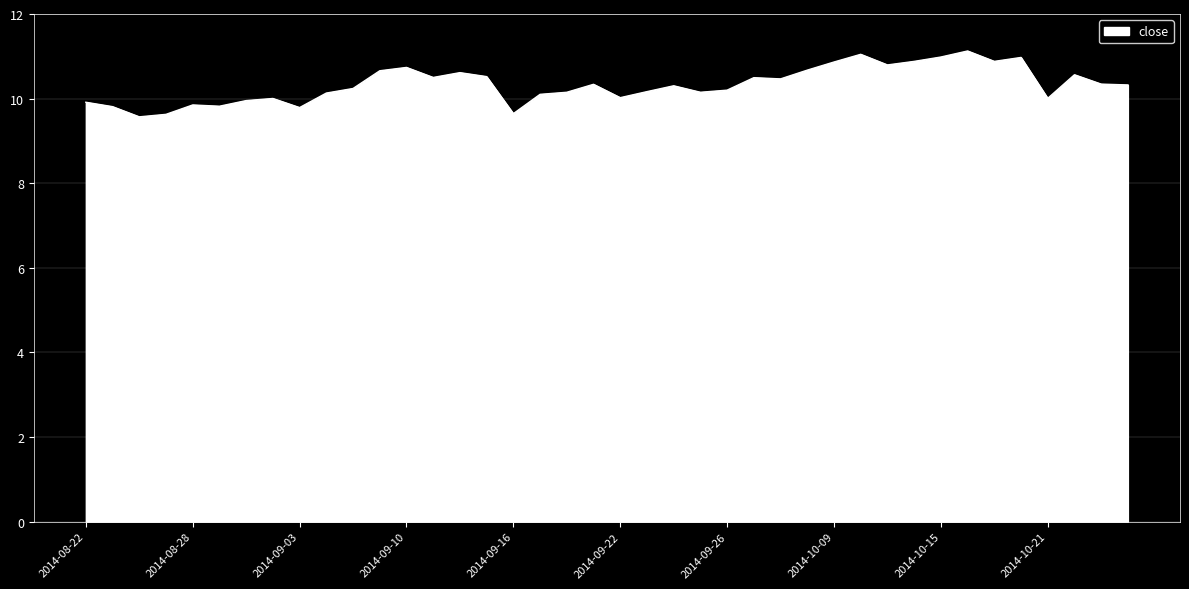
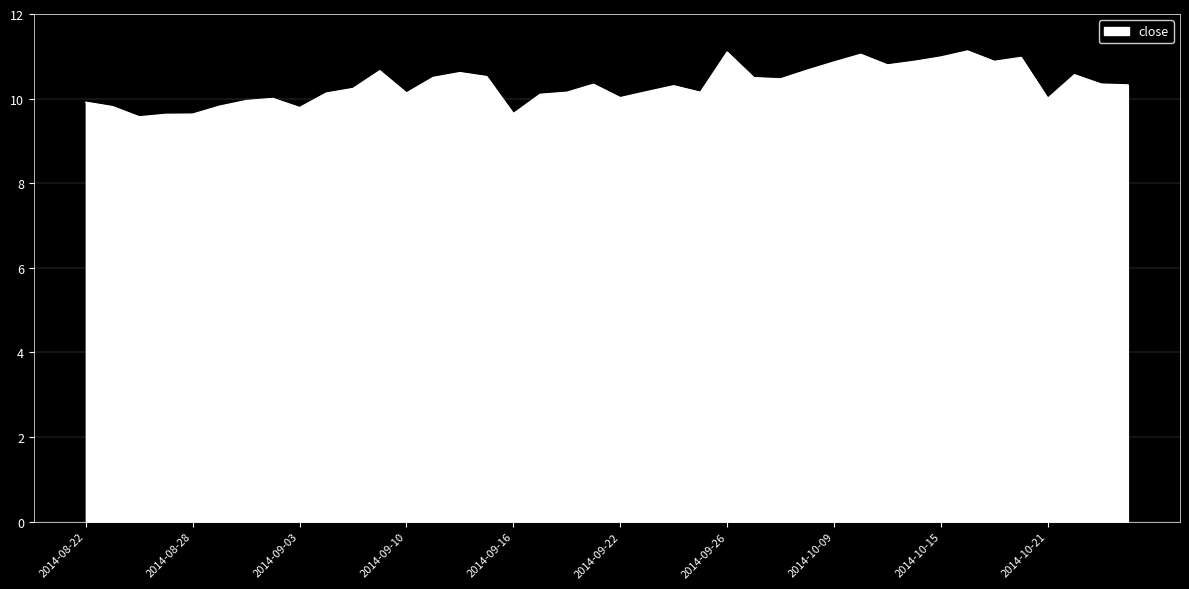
  {
    "2014-08-22": 9.9,
-   "2014-08-28": 9.9,
+   "2014-08-28": 9.6,
    "2014-09-03": 9.8,
-   "2014-09-10": 10.7,
+   "2014-09-10": 10.1,
    "2014-09-16": 9.6,
    "2014-09-22": 10.0,
-   "2014-09-26": 10.2,
+   "2014-09-26": 11.1,
    "2014-10-09": 10.9,
    "2014-10-15": 11.0,
    "2014-10-21": 10.0
  }
